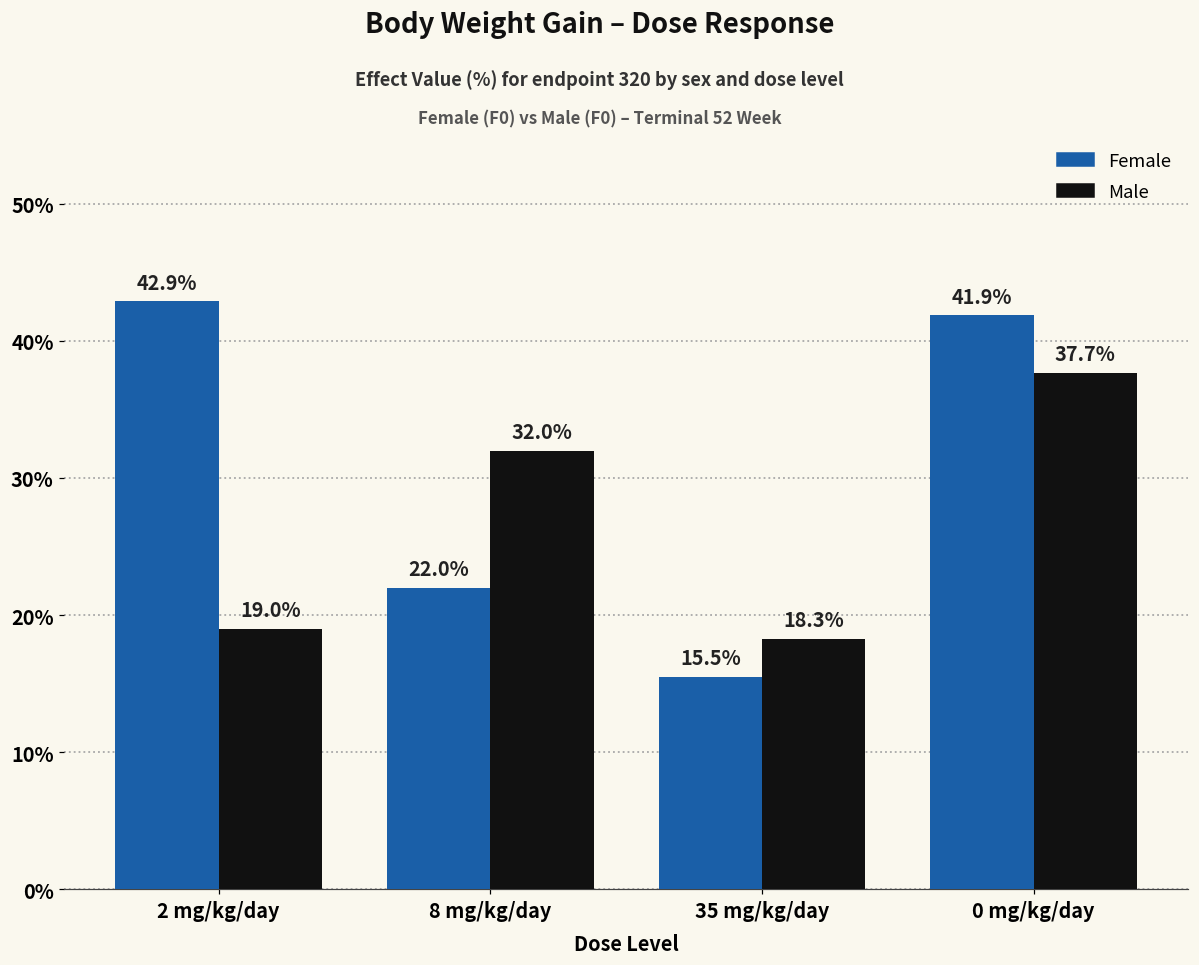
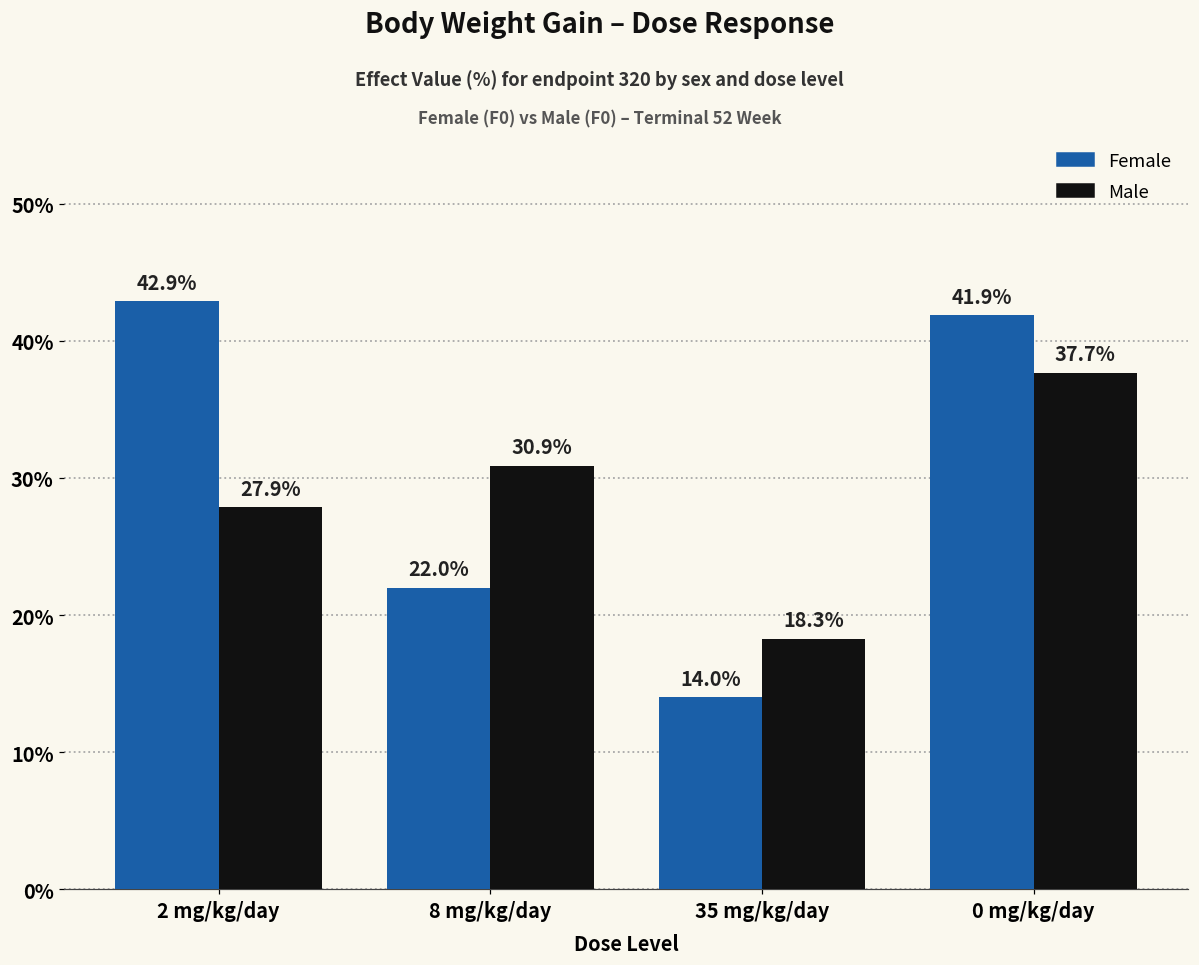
  {
    "Female": {
      "2 mg/kg/day": "42.9%",
      "8 mg/kg/day": "22.0%",
-     "35 mg/kg/day": "15.5%",
+     "35 mg/kg/day": "14.0%",
      "0 mg/kg/day": "41.9%"
    },
    "Male": {
-     "2 mg/kg/day": "19.0%",
-     "8 mg/kg/day": "32.0%",
+     "2 mg/kg/day": "27.9%",
+     "8 mg/kg/day": "30.9%",
      "35 mg/kg/day": "18.3%",
      "0 mg/kg/day": "37.7%"
    }
  }
